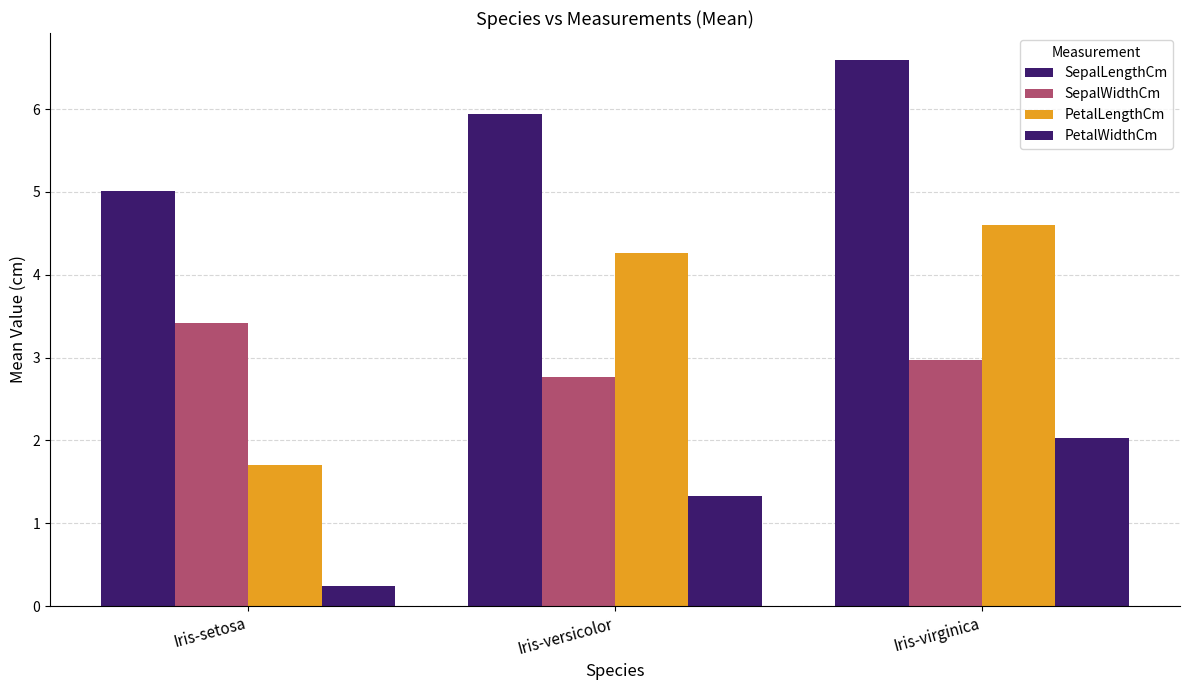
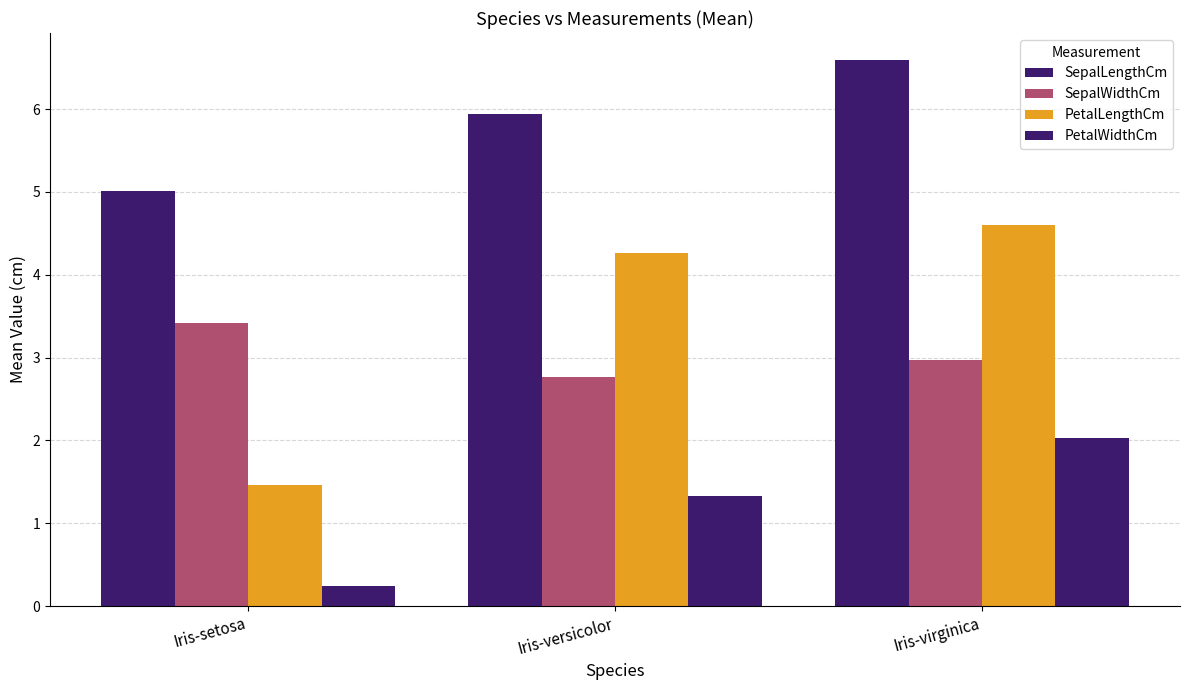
  {
    "SepalWidthCm": {
      "Iris-setosa": 3.4,
      "Iris-versicolor": 2.8,
      "Iris-virginica": 3.0
    },
    "PetalLengthCm": {
-     "Iris-setosa": 1.7,
+     "Iris-setosa": 1.5,
      "Iris-versicolor": 4.3,
      "Iris-virginica": 4.6
    }
  }
